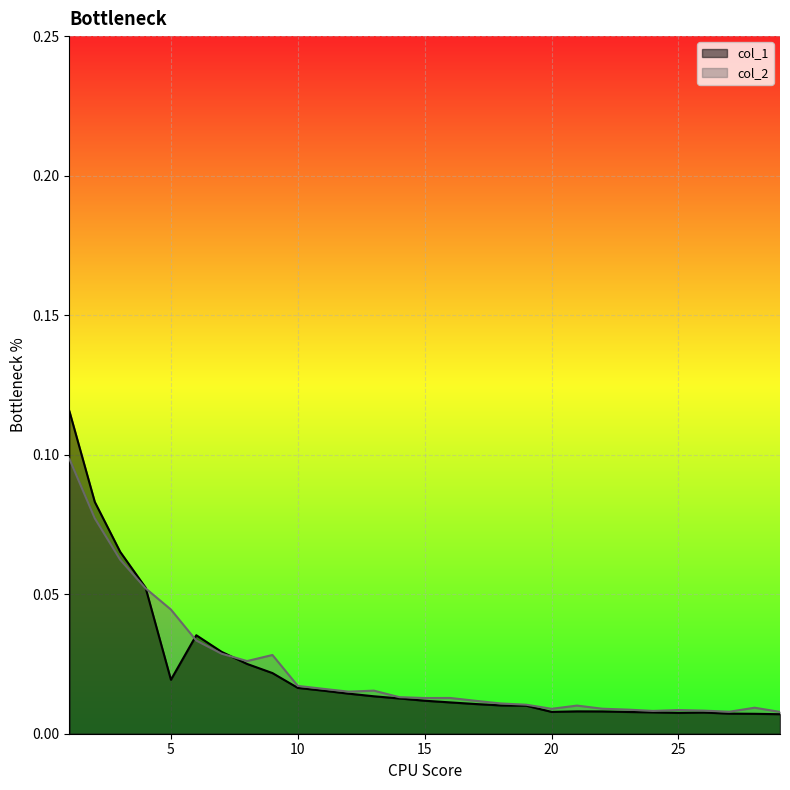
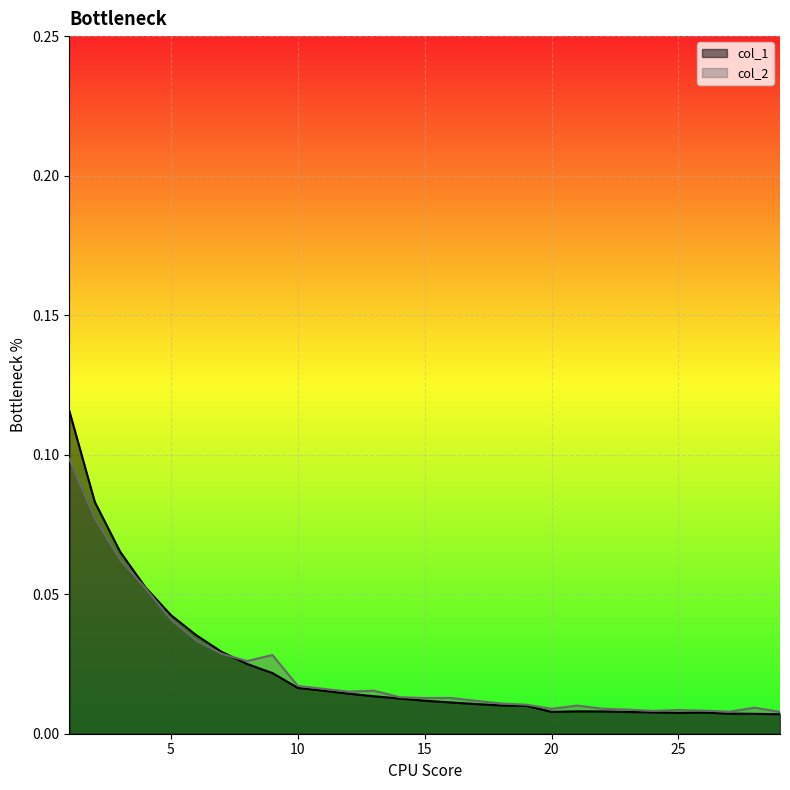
  {
    "col_1": {
-     "5": 0.019,
+     "5": 0.043,
      "15": 0.012,
      "20": 0.008,
      "25": 0.007
    },
    "col_2": {
-     "5": 0.044,
+     "5": 0.041,
      "15": 0.013,
      "20": 0.009,
      "25": 0.008
    }
  }
